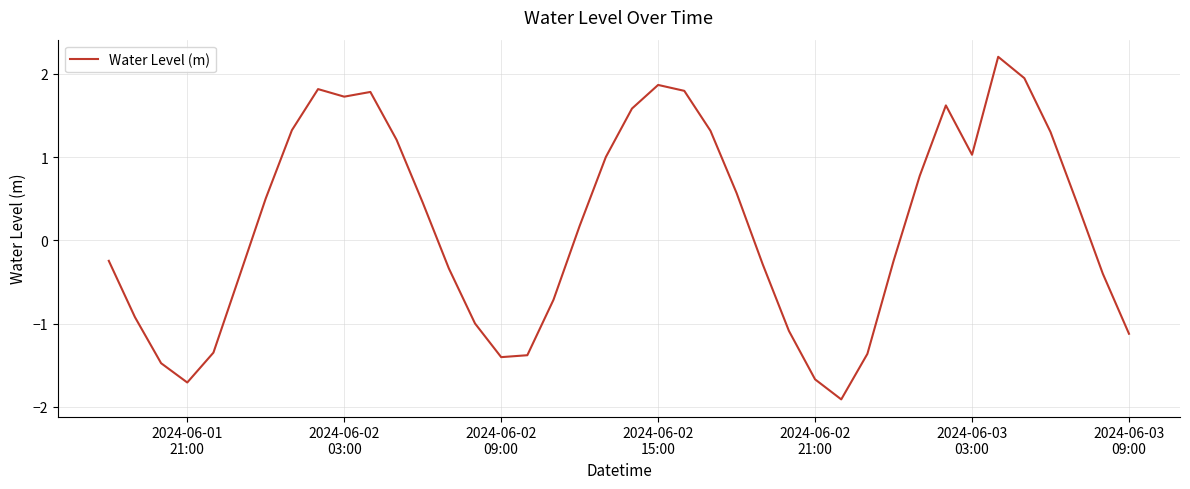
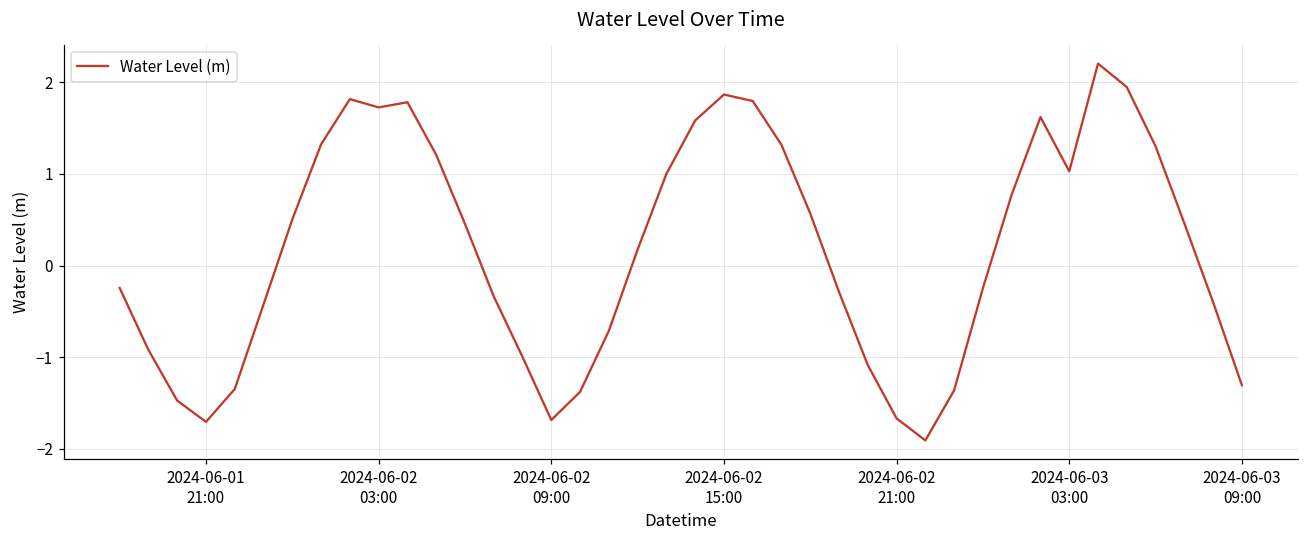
  {
    "2024-06-01 21:00": -1.7,
    "2024-06-02 03:00": 1.7,
-   "2024-06-02 09:00": -1.4,
+   "2024-06-02 09:00": -1.7,
    "2024-06-02 15:00": 1.9,
    "2024-06-02 21:00": -1.7,
    "2024-06-03 03:00": 1.0,
-   "2024-06-03 09:00": -1.1
+   "2024-06-03 09:00": -1.3
  }
